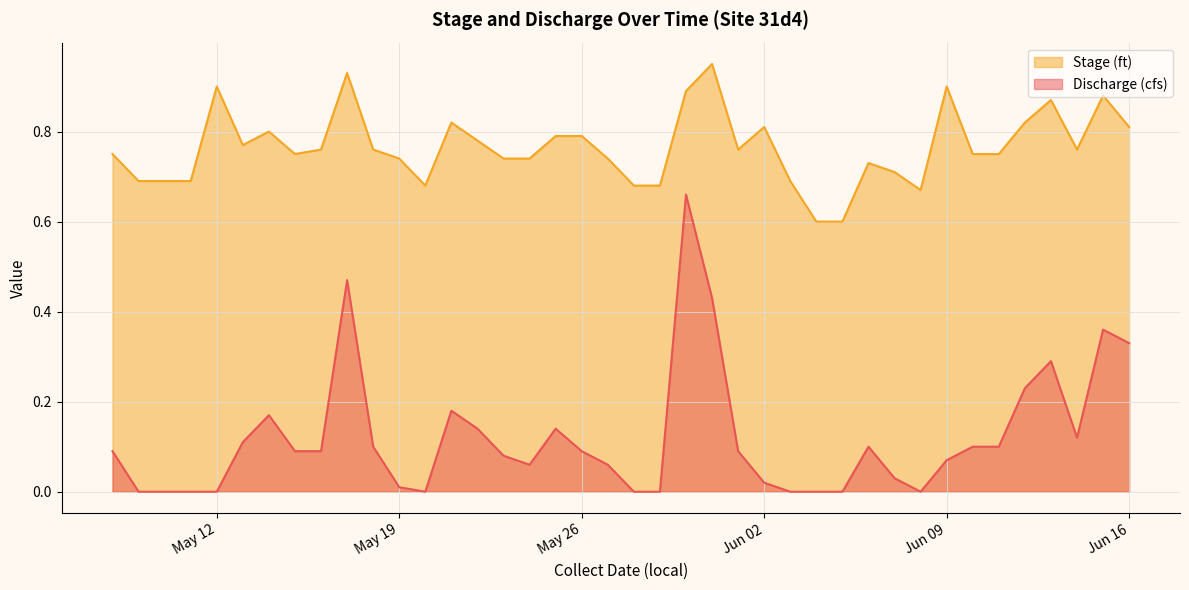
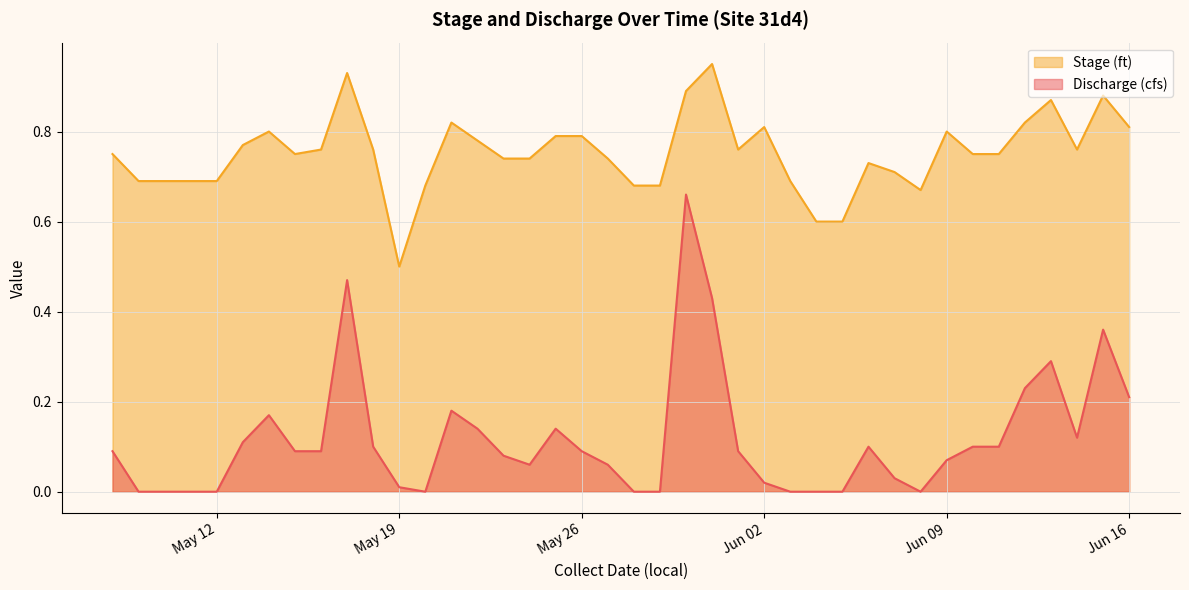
  {
    "Stage (ft)": {
-     "May 12": 0.90,
-     "May 19": 0.74,
+     "May 12": 0.69,
+     "May 19": 0.50,
      "May 26": 0.79,
      "Jun 02": 0.81,
-     "Jun 09": 0.9,
+     "Jun 09": 0.8,
      "Jun 16": 0.81
    },
    "Discharge (cfs)": {
      "May 12": 0.00,
      "May 19": 0.01,
      "May 26": 0.09,
      "Jun 02": 0.02,
      "Jun 09": 0.07,
-     "Jun 16": 0.33
+     "Jun 16": 0.21
    }
  }
